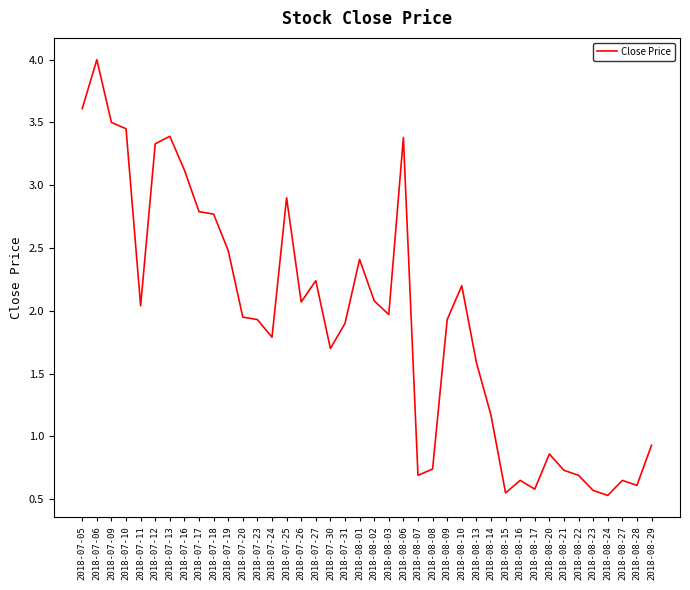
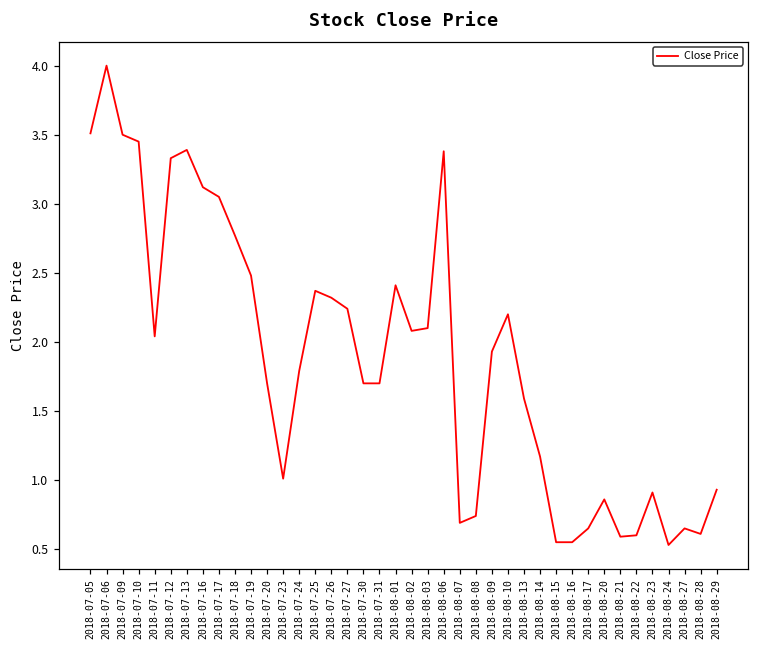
  {
-   "2018-07-05": 3.61,
+   "2018-07-05": 3.51,
    "2018-07-06": 4.00,
    "2018-07-09": 3.50,
    "2018-07-10": 3.45,
    "2018-07-11": 2.04,
    "2018-07-12": 3.33,
    "2018-07-13": 3.39,
    "2018-07-16": 3.12,
-   "2018-07-17": 2.79,
+   "2018-07-17": 3.05,
    "2018-07-18": 2.77,
    "2018-07-19": 2.48,
-   "2018-07-20": 1.95,
-   "2018-07-23": 1.93,
+   "2018-07-20": 1.70,
+   "2018-07-23": 1.01,
    "2018-07-24": 1.79,
-   "2018-07-25": 2.90,
-   "2018-07-26": 2.07,
+   "2018-07-25": 2.37,
+   "2018-07-26": 2.32,
    "2018-07-27": 2.24,
    "2018-07-30": 1.70,
-   "2018-07-31": 1.9,
+   "2018-07-31": 1.7,
    "2018-08-01": 2.41,
    "2018-08-02": 2.08,
-   "2018-08-03": 1.97,
+   "2018-08-03": 2.10,
    "2018-08-06": 3.38,
    "2018-08-07": 0.69,
    "2018-08-08": 0.74,
    "2018-08-09": 1.93,
    "2018-08-10": 2.20,
    "2018-08-13": 1.59,
    "2018-08-14": 1.17,
    "2018-08-15": 0.55,
-   "2018-08-16": 0.65,
-   "2018-08-17": 0.58,
+   "2018-08-16": 0.55,
+   "2018-08-17": 0.65,
    "2018-08-20": 0.86,
-   "2018-08-21": 0.73,
-   "2018-08-22": 0.69,
-   "2018-08-23": 0.57,
+   "2018-08-21": 0.59,
+   "2018-08-22": 0.60,
+   "2018-08-23": 0.91,
    "2018-08-24": 0.53,
    "2018-08-27": 0.65,
    "2018-08-28": 0.61,
    "2018-08-29": 0.93
  }
